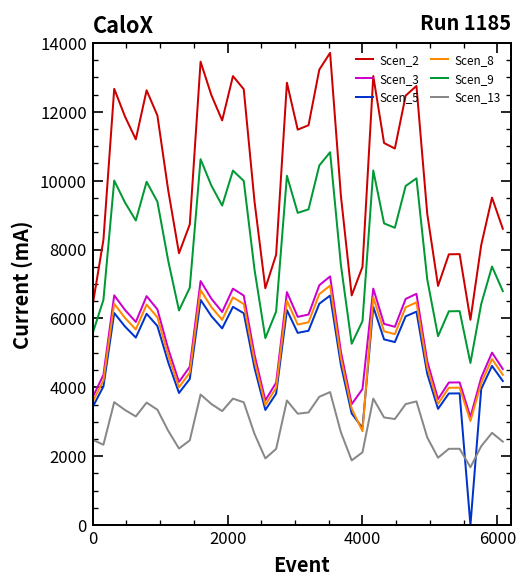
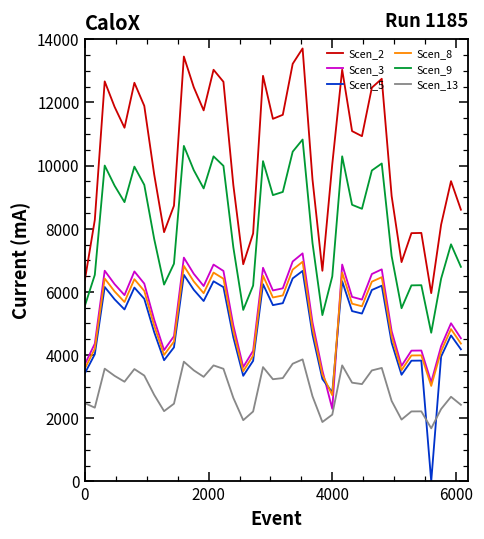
  {
    "Scen_2": {
      "0": 6400,
-     "4000": 7500
+     "4000": 10000
    },
    "Scen_3": {
      "0": 3700,
-     "4000": 3900
+     "4000": 2300
    },
    "Scen_5": {
      "0": 3400,
      "4000": 2800
    },
    "Scen_8": {
      "0": 3600,
      "4000": 2700
    },
    "Scen_9": {
      "0": 5600,
-     "4000": 5900
+     "4000": 6500
    },
    "Scen_13": {
      "0": 2500,
      "4000": 2100
    }
  }
